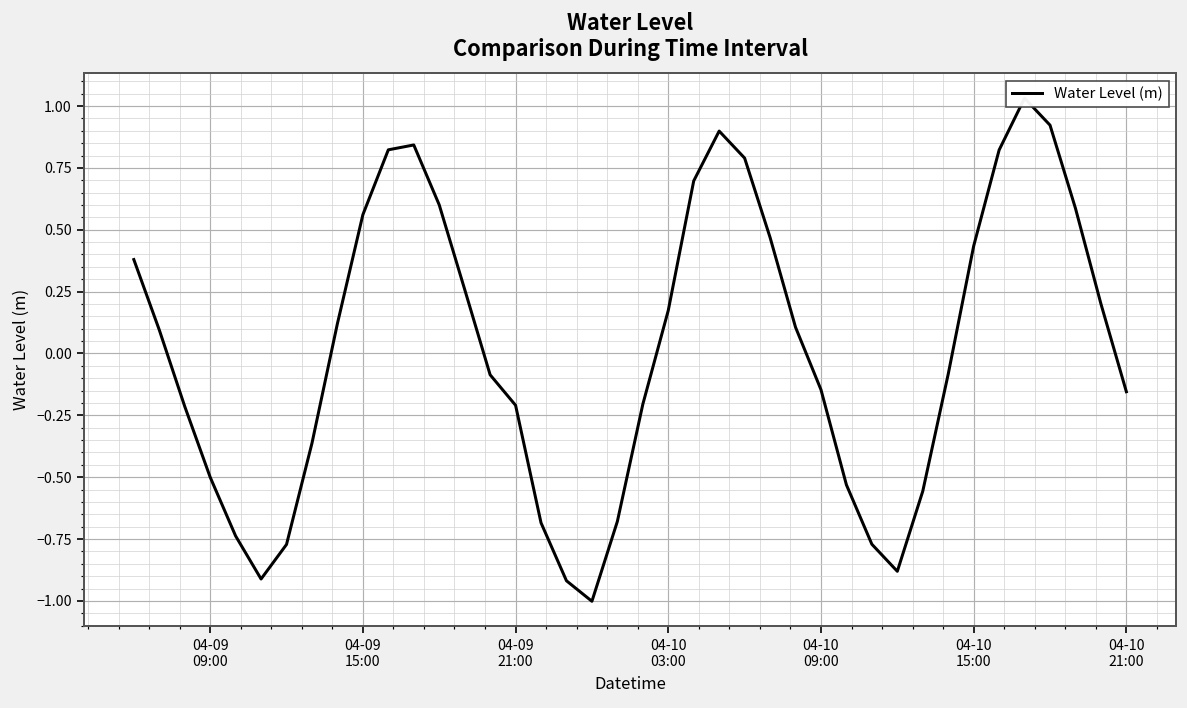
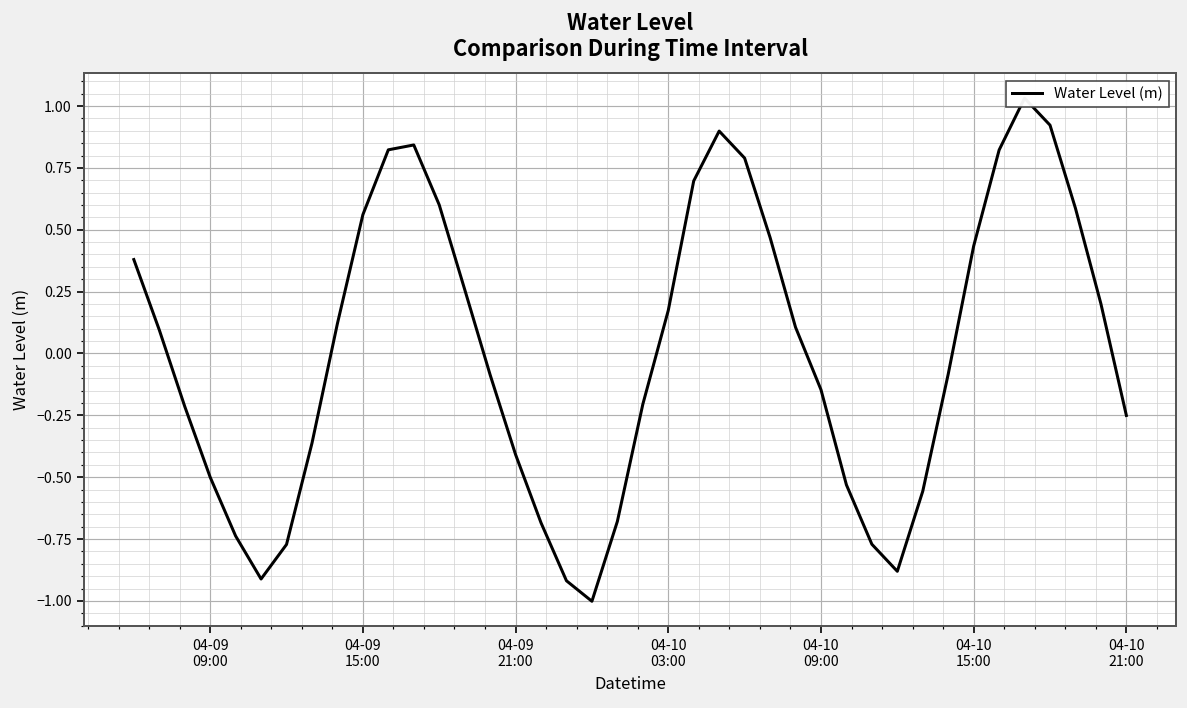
  {
    "04-09 09:00": -0.50,
    "04-09 15:00": 0.56,
-   "04-09 21:00": -0.21,
+   "04-09 21:00": -0.41,
    "04-10 03:00": 0.17,
    "04-10 09:00": -0.15,
    "04-10 15:00": 0.43,
-   "04-10 21:00": -0.15
+   "04-10 21:00": -0.25
  }
